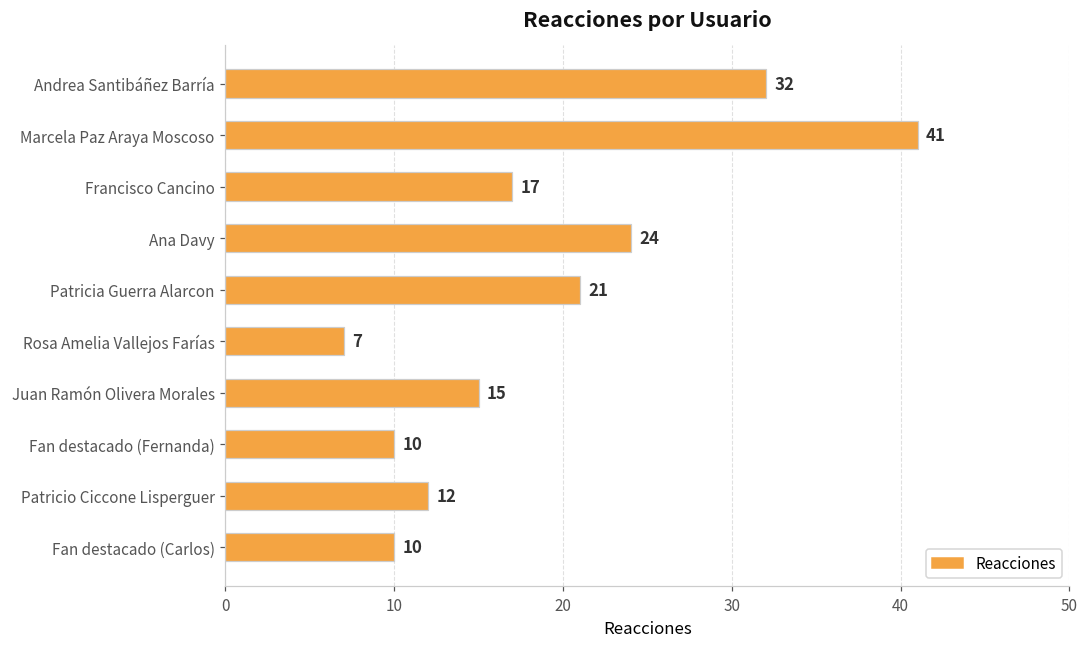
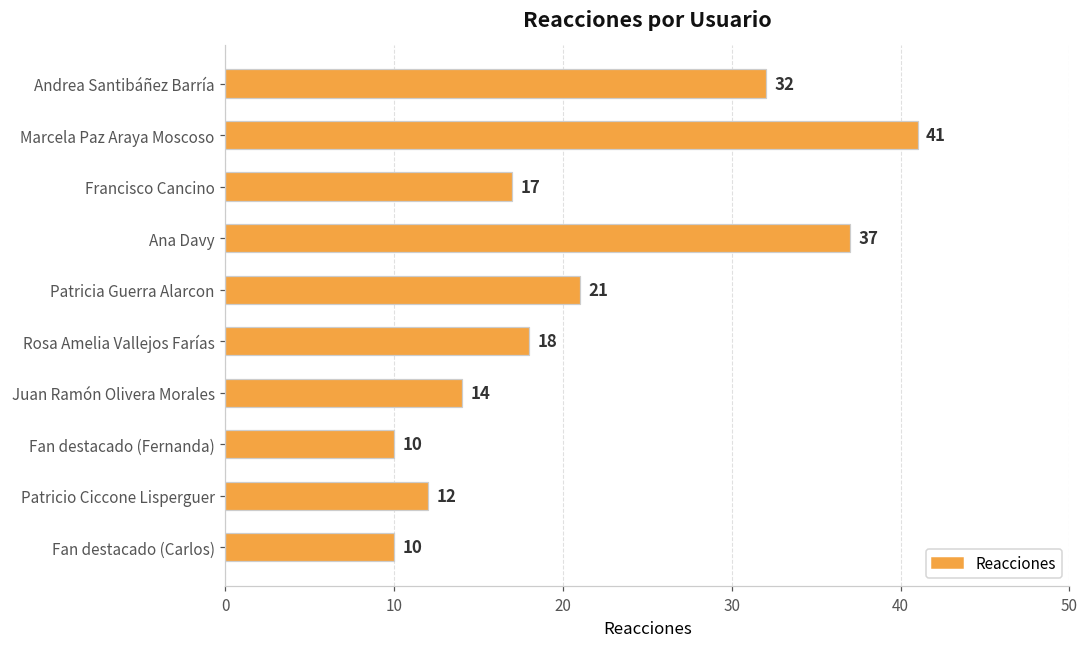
  {
    "Andrea Santibáñez Barría": 32,
    "Marcela Paz Araya Moscoso": 41,
    "Francisco Cancino": 17,
-   "Ana Davy": 24,
+   "Ana Davy": 37,
    "Patricia Guerra Alarcon": 21,
-   "Rosa Amelia Vallejos Farías": 7,
-   "Juan Ramón Olivera Morales": 15,
+   "Rosa Amelia Vallejos Farías": 18,
+   "Juan Ramón Olivera Morales": 14,
    "Fan destacado (Fernanda)": 10,
    "Patricio Ciccone Lisperguer": 12,
    "Fan destacado (Carlos)": 10
  }
